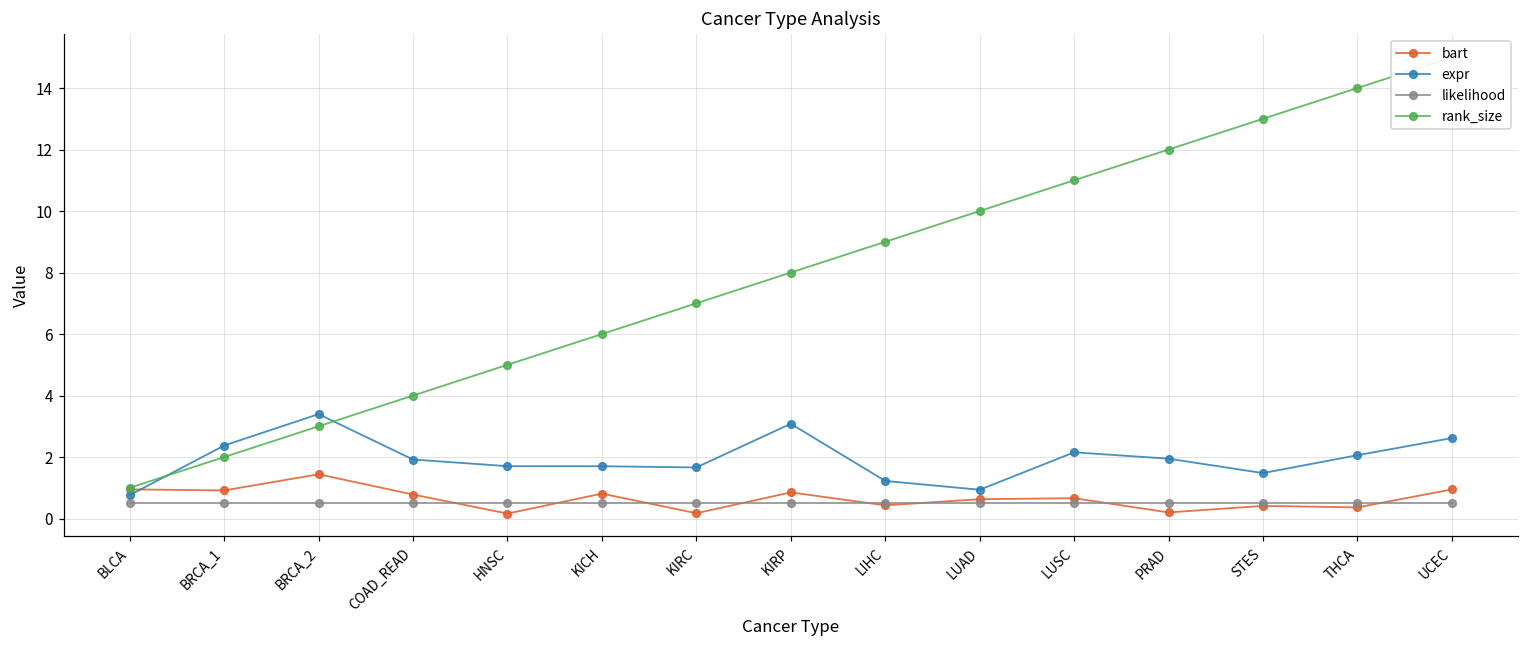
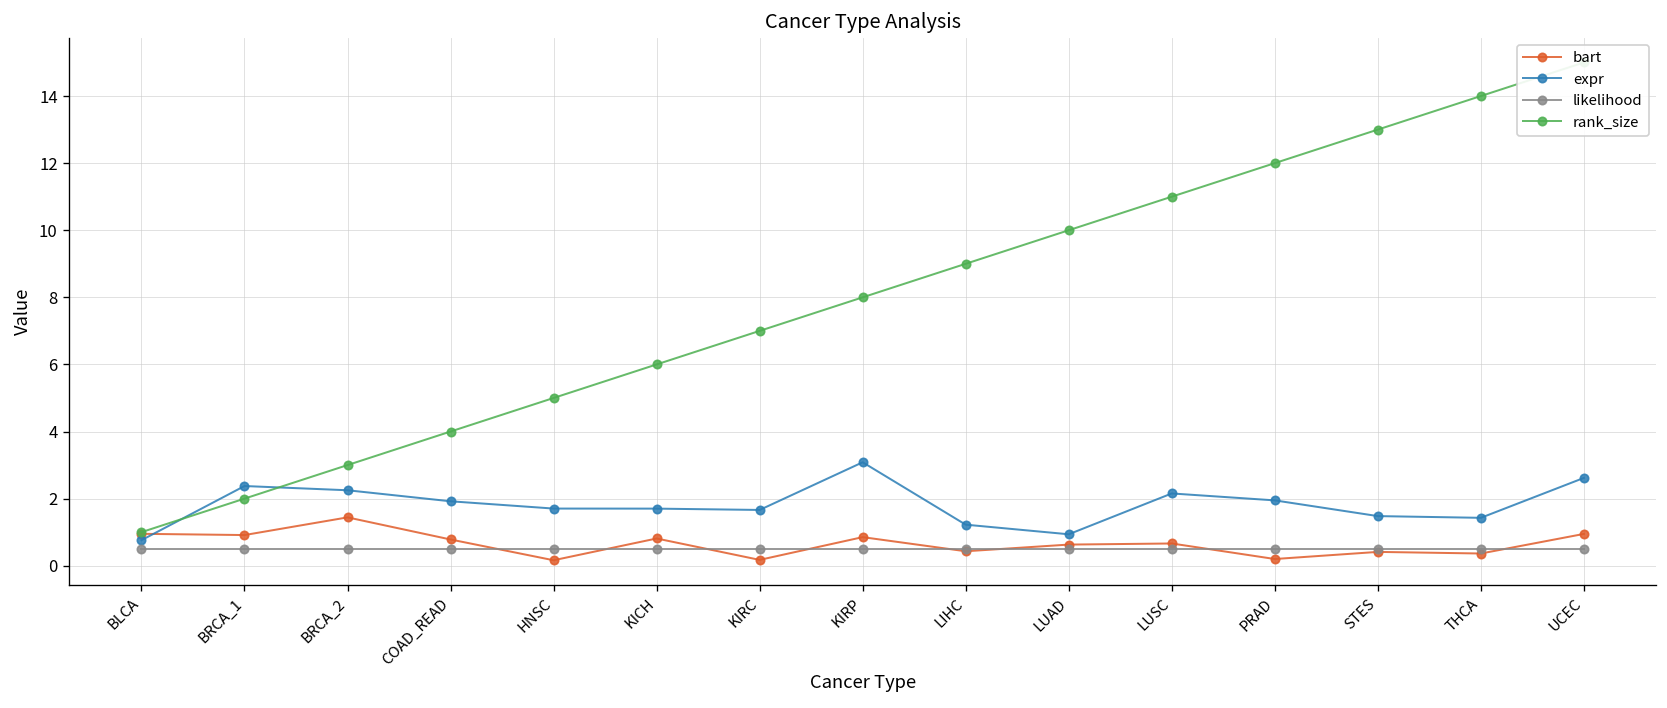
  {
    "bart": {
      "BRCA_1": 0.9,
      "BRCA_2": 1.4,
      "COAD_READ": 0.8,
      "HNSC": 0.2,
      "KICH": 0.8,
      "KIRC": 0.2,
      "KIRP": 0.9,
      "LUAD": 0.6,
      "LUSC": 0.7,
      "PRAD": 0.2,
      "THCA": 0.4,
      "UCEC": 0.9
    },
    "expr": {
      "BLCA": 0.8,
      "BRCA_1": 2.4,
-     "BRCA_2": 3.4,
+     "BRCA_2": 2.2,
      "COAD_READ": 1.9,
      "HNSC": 1.7,
      "KICH": 1.7,
      "KIRC": 1.7,
      "KIRP": 3.1,
      "LIHC": 1.2,
      "LUAD": 0.9,
      "LUSC": 2.2,
      "PRAD": 1.9,
      "STES": 1.5,
-     "THCA": 2.1,
+     "THCA": 1.4,
      "UCEC": 2.6
    },
    "likelihood": {
      "BLCA": 0.5,
      "BRCA_1": 0.5,
      "BRCA_2": 0.5,
      "COAD_READ": 0.5,
      "HNSC": 0.5,
      "KICH": 0.5,
      "KIRC": 0.5,
      "KIRP": 0.5,
      "LUAD": 0.5,
      "LUSC": 0.5,
      "PRAD": 0.5,
      "THCA": 0.5,
      "UCEC": 0.5
    },
    "rank_size": {
      "BRCA_1": 2.0,
      "BRCA_2": 3.0,
      "COAD_READ": 4.0,
      "HNSC": 5.0,
      "KICH": 6.0,
      "KIRC": 7.0,
      "KIRP": 8.0,
      "LIHC": 9.0,
      "LUAD": 10.0,
      "LUSC": 11.0,
      "PRAD": 12.0,
      "STES": 13.0,
      "THCA": 14.0
    }
  }
